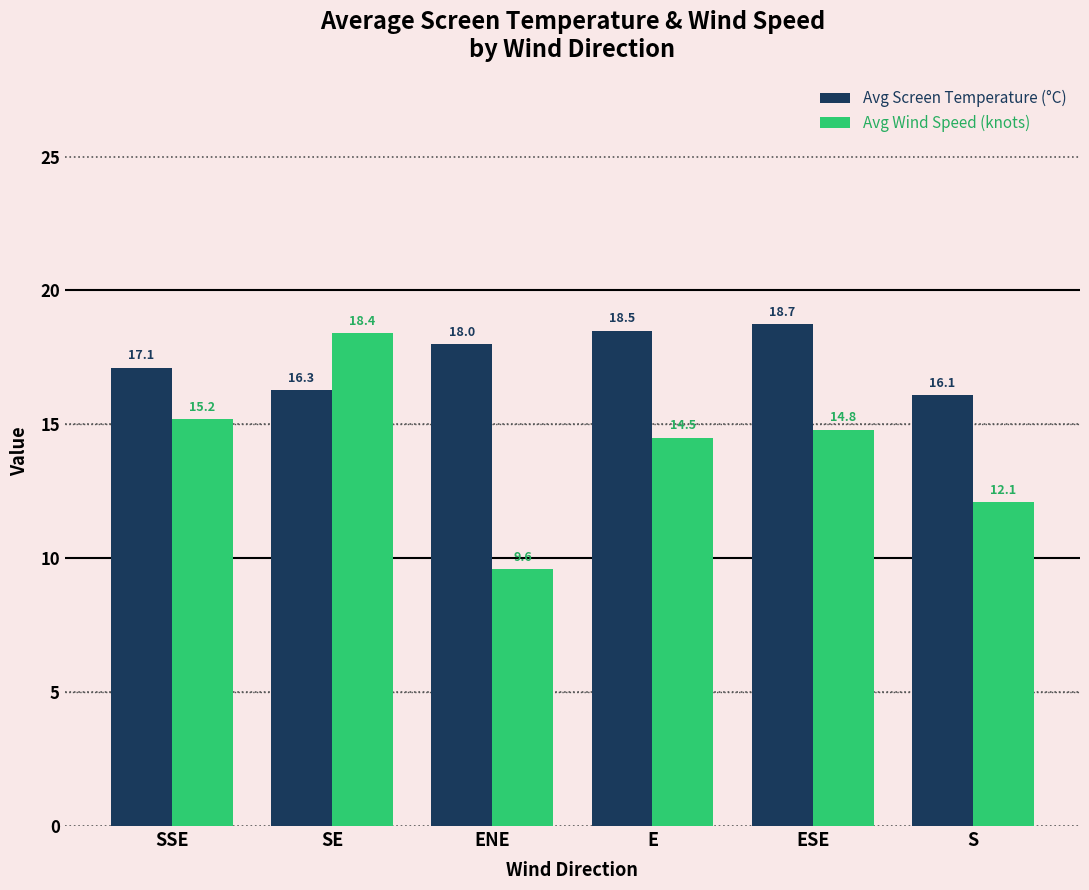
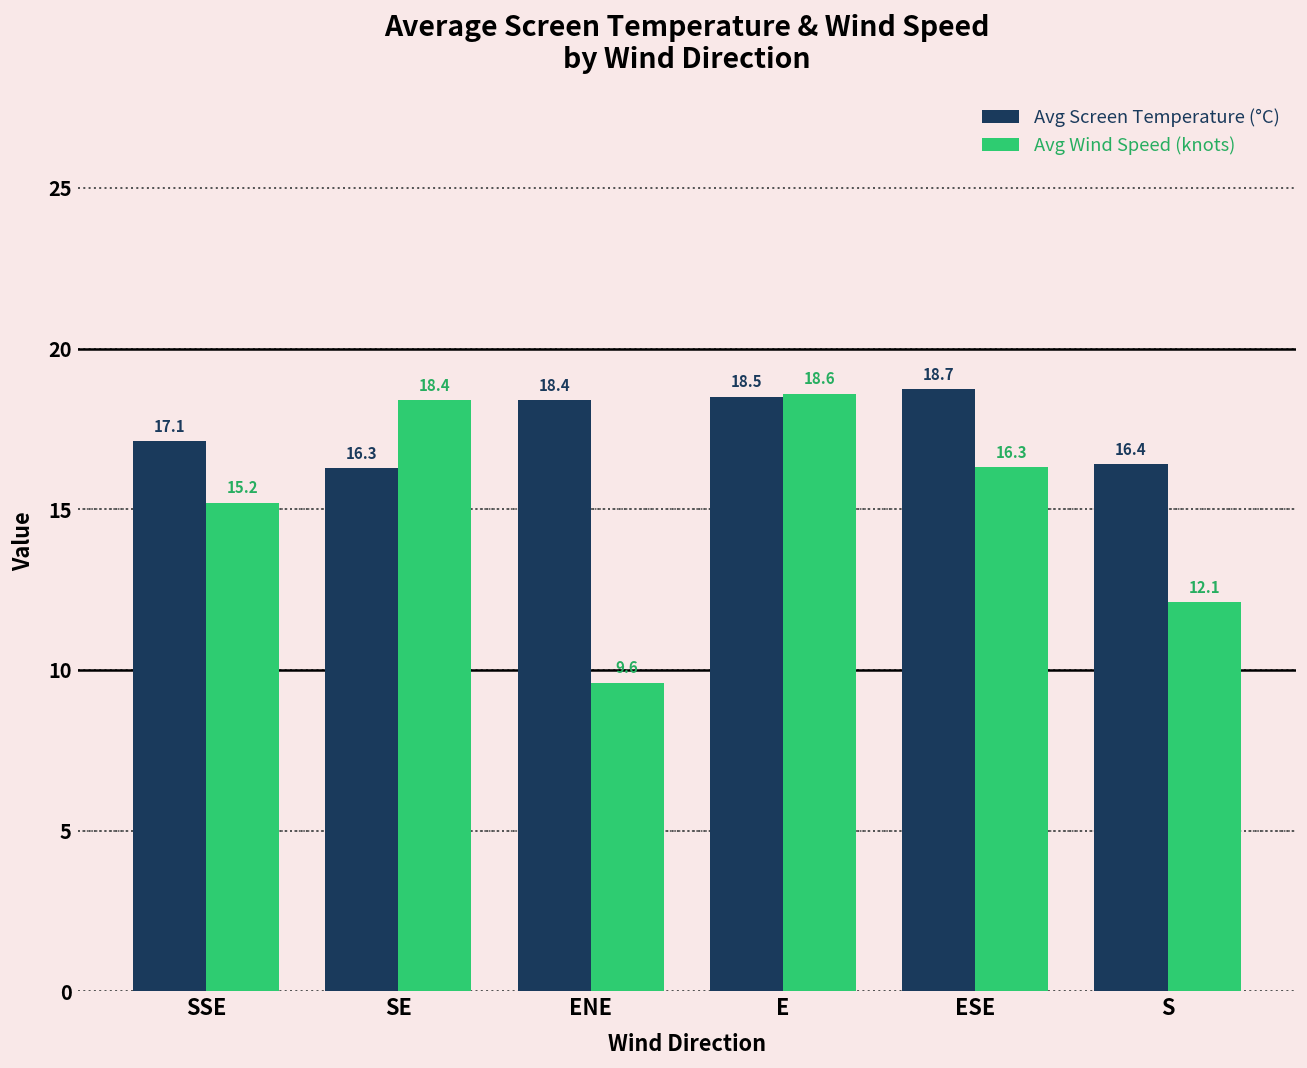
  {
    "Avg Screen Temperature (°C)": {
      "SSE": 17.1,
      "SE": 16.3,
-     "ENE": 18.0,
+     "ENE": 18.4,
      "E": 18.5,
      "ESE": 18.7,
-     "S": 16.1
+     "S": 16.4
    },
    "Avg Wind Speed (knots)": {
      "SSE": 15.2,
      "SE": 18.4,
      "ENE": 9.6,
-     "E": 14.5,
-     "ESE": 14.8,
+     "E": 18.6,
+     "ESE": 16.3,
      "S": 12.1
    }
  }
